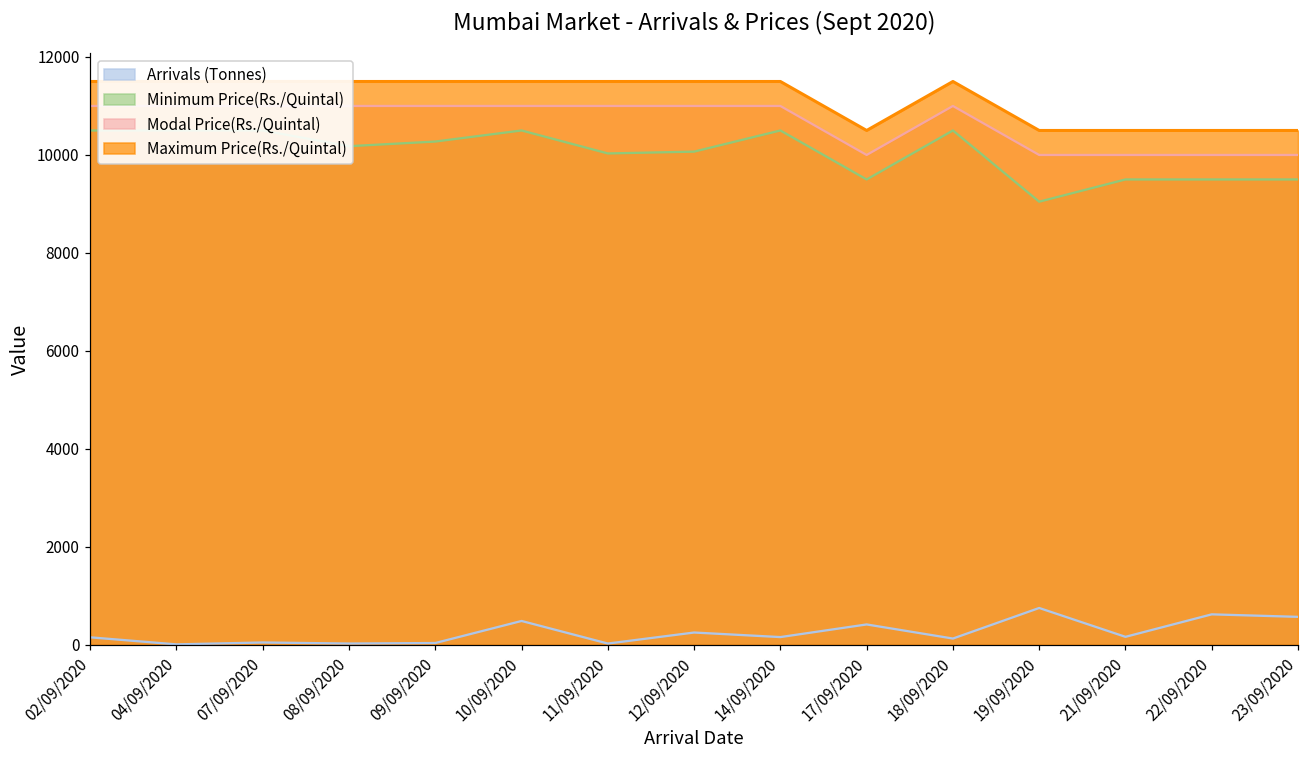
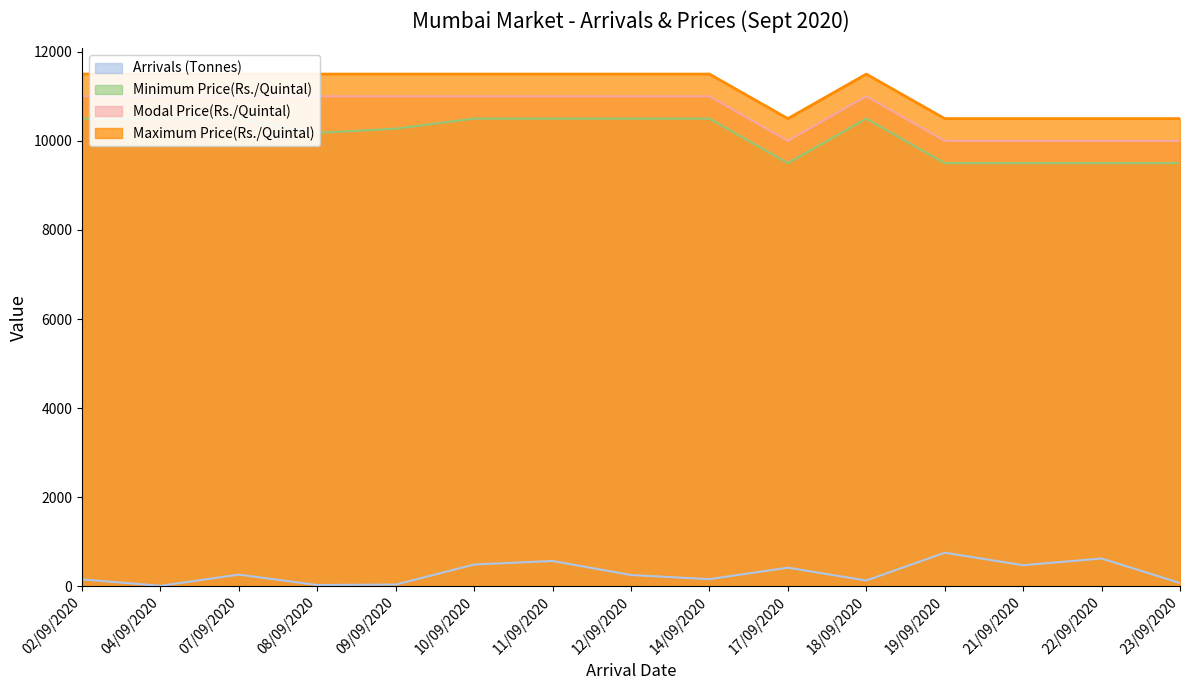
  {
    "Arrivals (Tonnes)": {
      "02/09/2020": 200,
      "04/09/2020": 0,
-     "07/09/2020": 0,
+     "07/09/2020": 300,
      "08/09/2020": 0,
      "09/09/2020": 0,
      "10/09/2020": 500,
-     "11/09/2020": 0,
+     "11/09/2020": 600,
      "12/09/2020": 300,
      "14/09/2020": 200,
      "17/09/2020": 400,
      "18/09/2020": 100,
      "19/09/2020": 800,
-     "21/09/2020": 200,
+     "21/09/2020": 500,
      "22/09/2020": 600,
-     "23/09/2020": 600
+     "23/09/2020": 100
    },
    "Minimum Price(Rs./Quintal)": {
      "02/09/2020": 10500,
      "09/09/2020": 10300,
      "10/09/2020": 10500,
-     "11/09/2020": 10000,
-     "12/09/2020": 10100,
+     "11/09/2020": 10500,
+     "12/09/2020": 10500,
      "14/09/2020": 10500,
      "17/09/2020": 9500,
      "18/09/2020": 10500,
-     "19/09/2020": 9000,
+     "19/09/2020": 9500,
      "21/09/2020": 9500,
      "22/09/2020": 9500,
      "23/09/2020": 9500
    },
    "Modal Price(Rs./Quintal)": {
      "02/09/2020": 11000,
      "09/09/2020": 11000,
      "10/09/2020": 11000,
      "11/09/2020": 11000,
      "12/09/2020": 11000,
      "14/09/2020": 11000,
      "17/09/2020": 10000,
      "18/09/2020": 11000,
      "19/09/2020": 10000,
      "21/09/2020": 10000,
      "22/09/2020": 10000,
      "23/09/2020": 10000
    },
    "Maximum Price(Rs./Quintal)": {
      "02/09/2020": 11500,
      "09/09/2020": 11500,
      "10/09/2020": 11500,
      "11/09/2020": 11500,
      "12/09/2020": 11500,
      "14/09/2020": 11500,
      "17/09/2020": 10500,
      "18/09/2020": 11500,
      "19/09/2020": 10500,
      "21/09/2020": 10500,
      "22/09/2020": 10500,
      "23/09/2020": 10500
    }
  }
